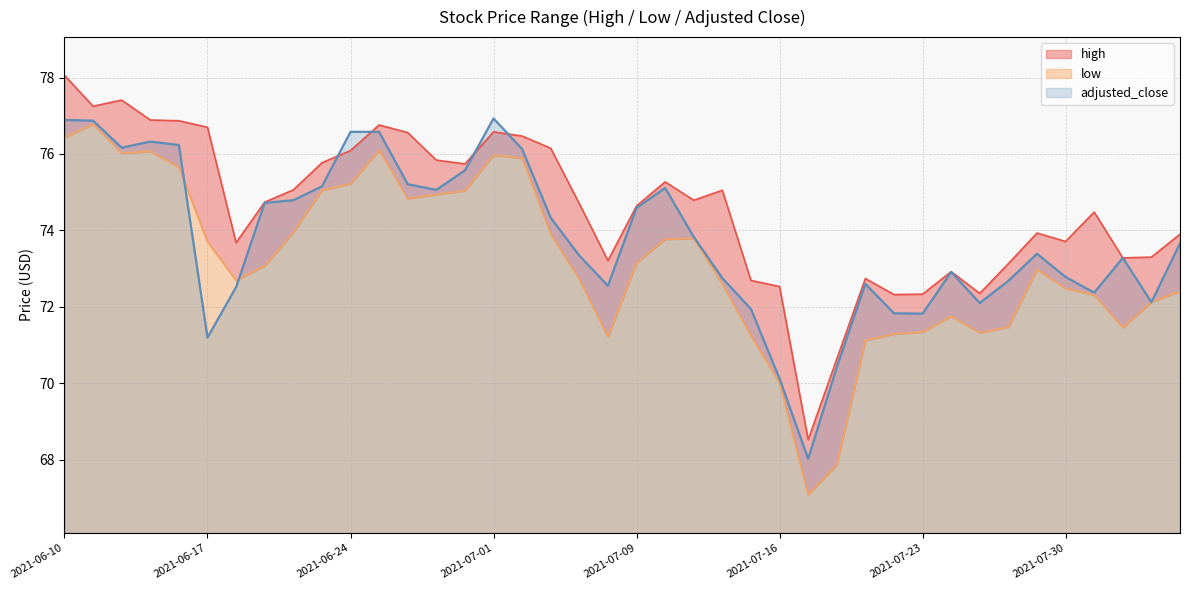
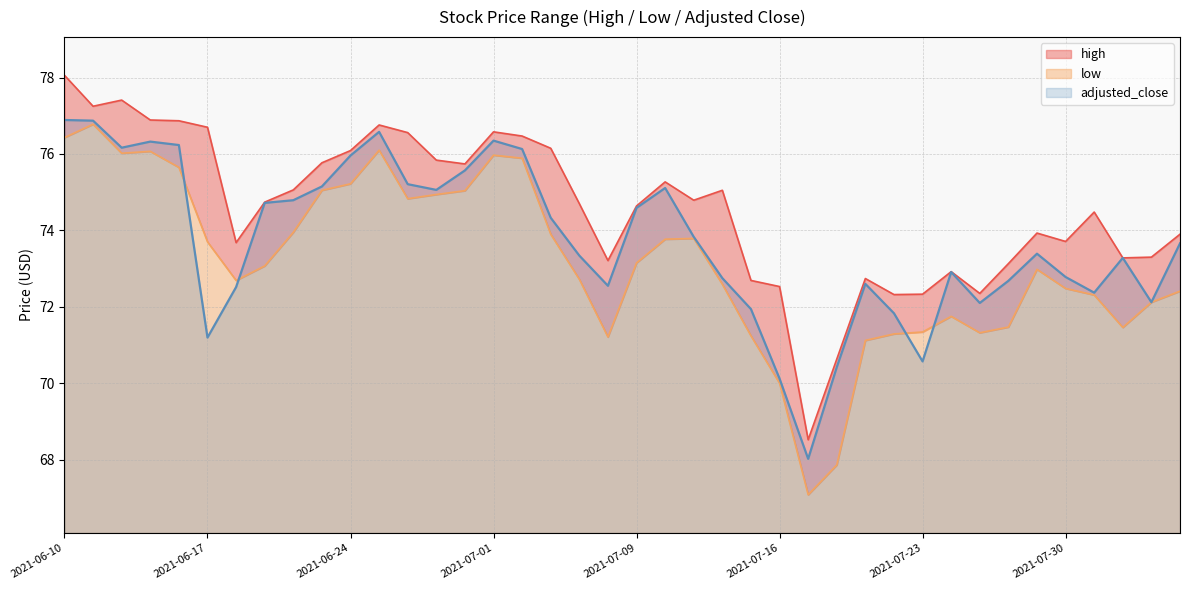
  {
    "adjusted_close": {
      "2021-06-10": 76.9,
      "2021-06-17": 71.2,
-     "2021-06-24": 76.6,
-     "2021-07-01": 76.9,
+     "2021-06-24": 76.0,
+     "2021-07-01": 76.4,
      "2021-07-16": 70.1,
-     "2021-07-23": 71.8,
+     "2021-07-23": 70.6,
      "2021-07-30": 72.8
    }
  }
